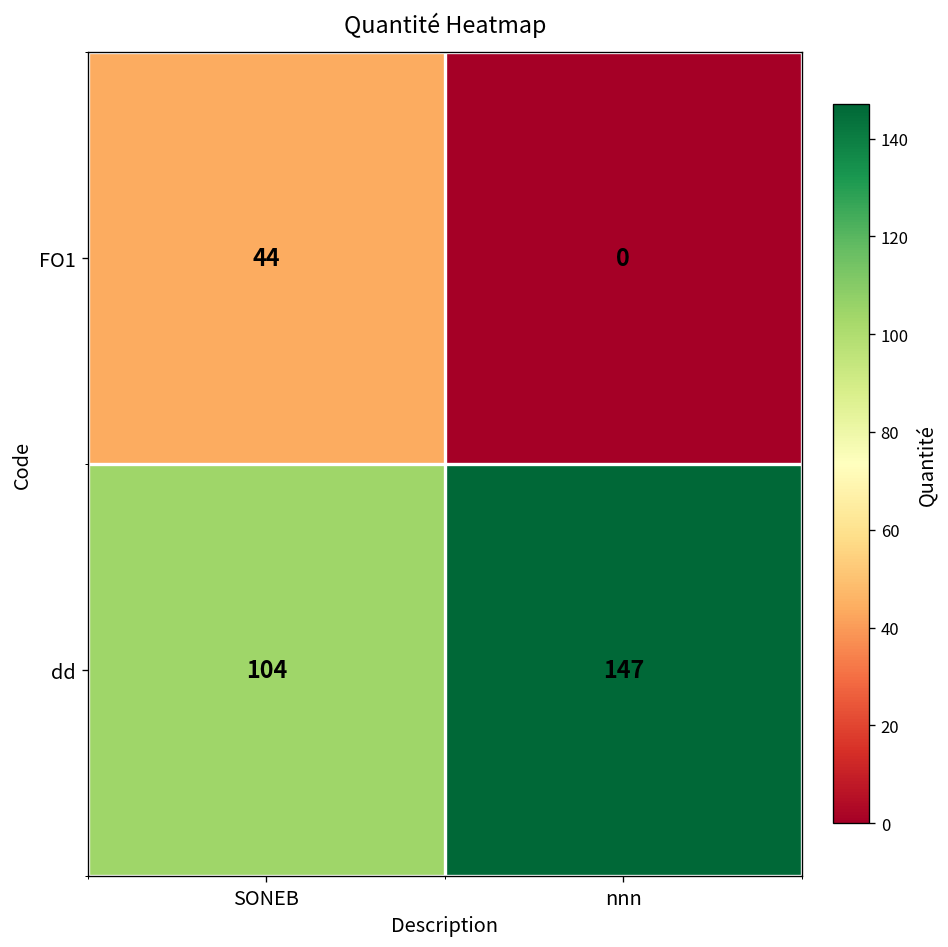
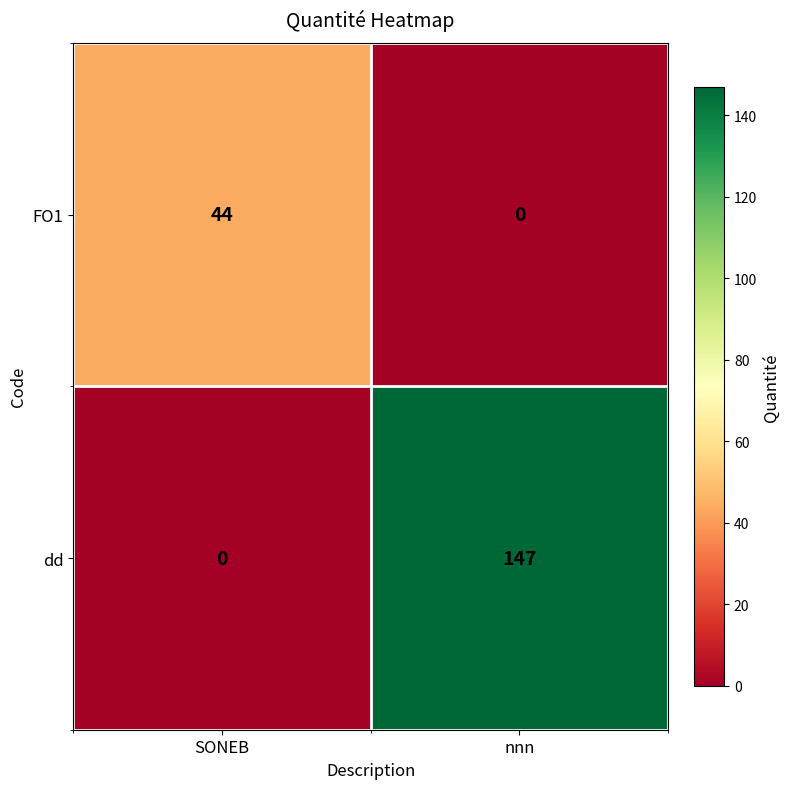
  {
    "FO1": {
      "SONEB": 44,
      "nnn": 0
    },
    "dd": {
-     "SONEB": 104,
+     "SONEB": 0,
      "nnn": 147
    }
  }
